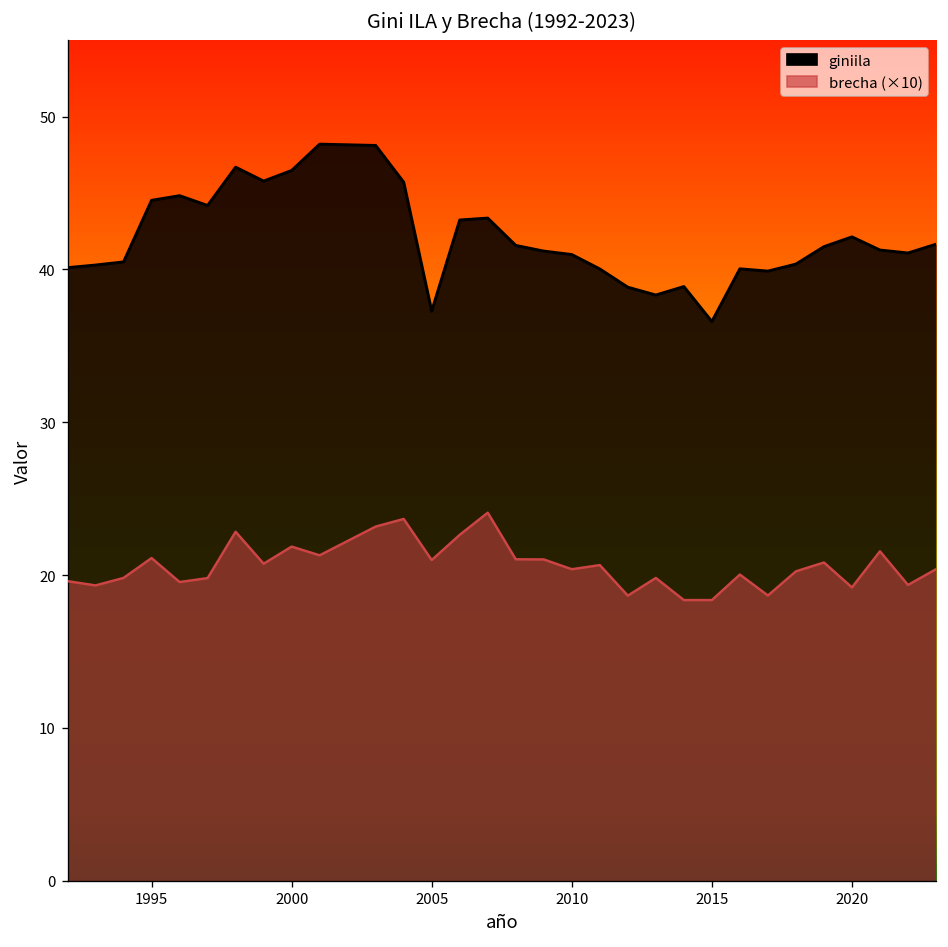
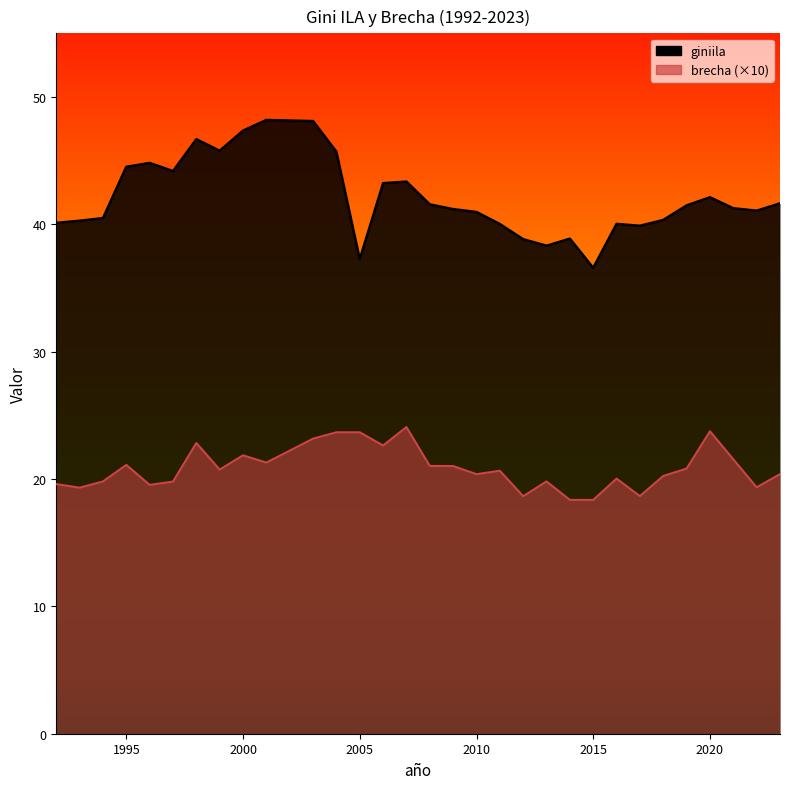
  {
    "giniila": {
      "1995": 44.5,
-     "2000": 46.5,
+     "2000": 47.4,
      "2005": 37.3,
      "2010": 41.0,
      "2015": 36.6,
      "2020": 42.1
    },
    "brecha (×10)": {
      "1995": 21.1,
      "2000": 21.9,
-     "2005": 21.0,
+     "2005": 23.7,
      "2010": 20.4,
      "2015": 18.4,
-     "2020": 19.2
+     "2020": 23.8
    }
  }
